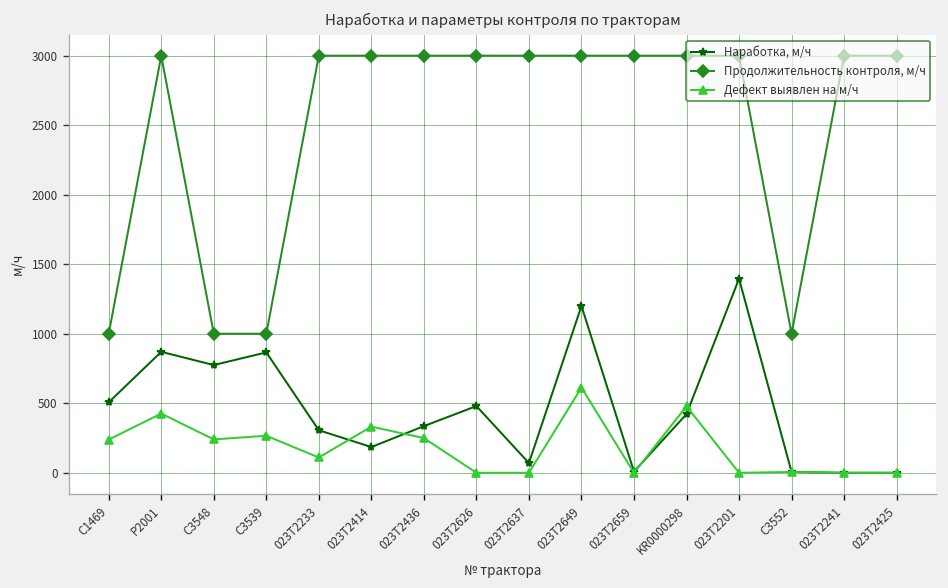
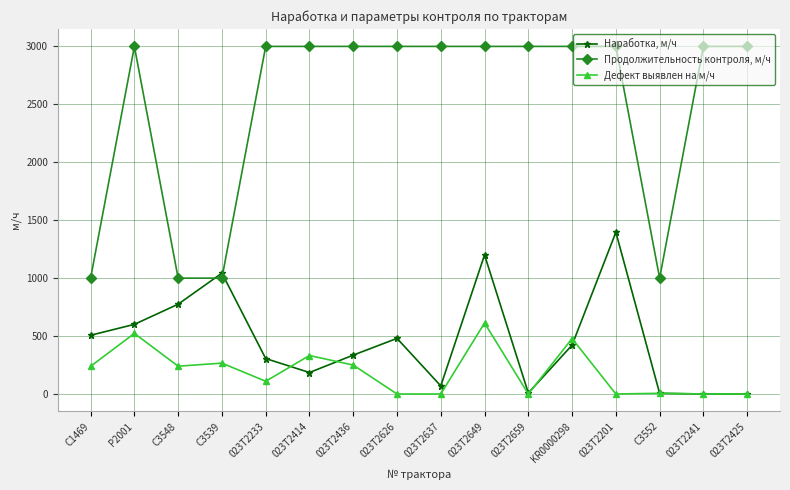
  {
    "Наработка, м/ч": {
      "C1469": 510,
-     "Р2001": 870,
+     "Р2001": 600,
      "C3548": 780,
-     "C3539": 870,
+     "C3539": 1040,
      "023T2233": 310,
      "023T2414": 190,
      "023T2436": 340,
      "023T2626": 480,
      "023T2637": 70,
      "023T2649": 1200,
      "KR0000298": 420,
      "023T2201": 1400
    },
    "Продолжительность контроля, м/ч": {
      "C1469": 1000,
      "Р2001": 3000,
      "C3548": 1000,
      "C3539": 1000,
      "023T2233": 3000,
      "023T2414": 3000,
      "023T2436": 3000,
      "023T2626": 3000,
      "023T2637": 3000,
      "023T2649": 3000,
      "023T2659": 3000,
      "KR0000298": 3000,
      "C3552": 1000
    },
    "Дефект выявлен на м/ч": {
      "C1469": 240,
-     "Р2001": 430,
+     "Р2001": 520,
      "C3548": 240,
      "C3539": 270,
      "023T2233": 110,
      "023T2414": 330,
      "023T2436": 250,
      "023T2626": 0,
      "023T2637": 0,
      "023T2649": 610,
      "KR0000298": 480,
      "023T2201": 0
    }
  }
